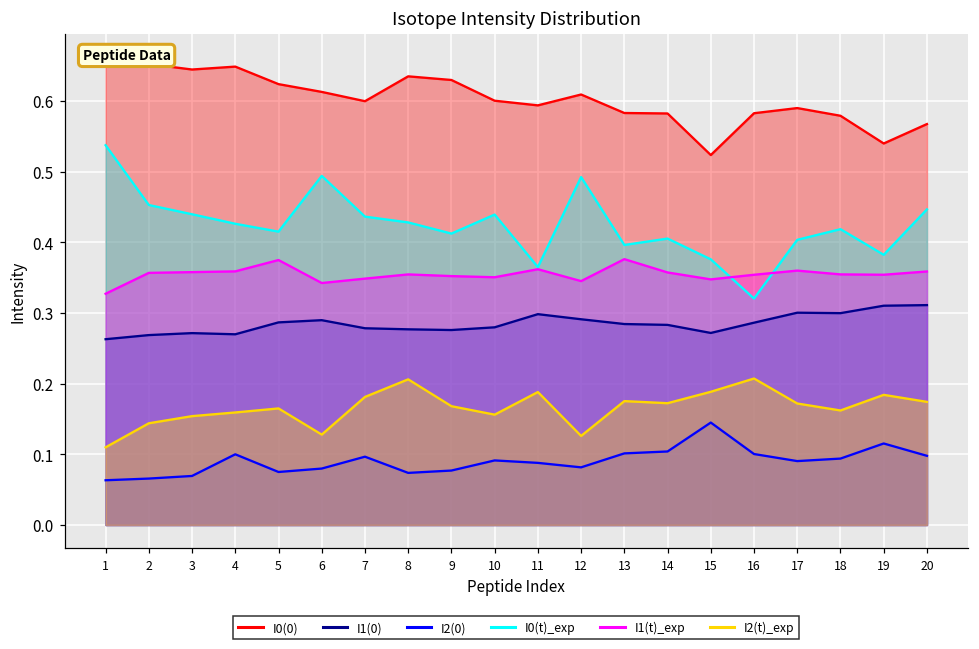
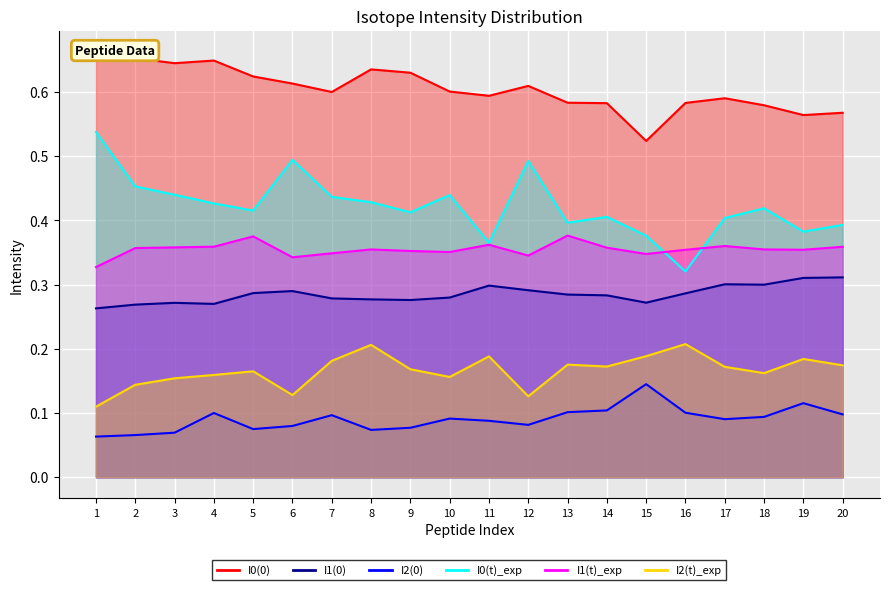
  {
    "I0(0)": {
      "3": 0.64,
      "4": 0.65,
      "5": 0.62,
      "6": 0.61,
      "7": 0.60,
      "8": 0.63,
      "9": 0.63,
      "10": 0.60,
      "11": 0.59,
      "12": 0.61,
      "13": 0.58,
      "14": 0.58,
      "15": 0.52,
      "16": 0.58,
      "17": 0.59,
      "18": 0.58,
-     "19": 0.54,
+     "19": 0.56,
      "20": 0.57
    },
    "I1(0)": {
      "1": 0.26,
      "2": 0.27,
      "3": 0.27,
      "4": 0.27,
      "5": 0.29,
      "6": 0.29,
      "7": 0.28,
      "8": 0.28,
      "9": 0.28,
      "10": 0.28,
      "11": 0.30,
      "12": 0.29,
      "13": 0.28,
      "14": 0.28,
      "15": 0.27,
      "16": 0.29,
      "17": 0.30,
      "18": 0.30,
      "19": 0.31,
      "20": 0.31
    },
    "I2(0)": {
      "1": 0.06,
      "2": 0.07,
      "3": 0.07,
      "4": 0.10,
      "5": 0.07,
      "6": 0.08,
      "7": 0.10,
      "8": 0.07,
      "9": 0.08,
      "10": 0.09,
      "11": 0.09,
      "12": 0.08,
      "13": 0.10,
      "14": 0.10,
      "15": 0.14,
      "16": 0.10,
      "17": 0.09,
      "18": 0.09,
      "19": 0.12,
      "20": 0.10
    },
    "I0(t)_exp": {
      "1": 0.54,
      "2": 0.45,
      "3": 0.44,
      "4": 0.43,
      "5": 0.42,
      "6": 0.49,
      "7": 0.44,
      "8": 0.43,
      "9": 0.41,
      "10": 0.44,
      "12": 0.49,
      "13": 0.40,
      "14": 0.41,
      "15": 0.38,
      "16": 0.32,
      "17": 0.40,
      "18": 0.42,
      "19": 0.38,
-     "20": 0.45
+     "20": 0.39
    },
    "I1(t)_exp": {
      "1": 0.33,
      "2": 0.36,
      "3": 0.36,
      "4": 0.36,
      "5": 0.37,
      "6": 0.34,
      "7": 0.35,
      "8": 0.35,
      "9": 0.35,
      "10": 0.35,
      "12": 0.35,
      "13": 0.38,
      "14": 0.36,
      "15": 0.35,
      "16": 0.35,
      "17": 0.36,
      "18": 0.35,
      "19": 0.35,
      "20": 0.36
    },
    "I2(t)_exp": {
      "1": 0.11,
      "2": 0.14,
      "3": 0.15,
      "4": 0.16,
      "5": 0.16,
      "6": 0.13,
      "7": 0.18,
      "8": 0.21,
      "9": 0.17,
      "10": 0.16,
      "11": 0.19,
      "12": 0.13,
      "13": 0.18,
      "14": 0.17,
      "15": 0.19,
      "16": 0.21,
      "17": 0.17,
      "18": 0.16,
      "19": 0.18,
      "20": 0.17
    }
  }
